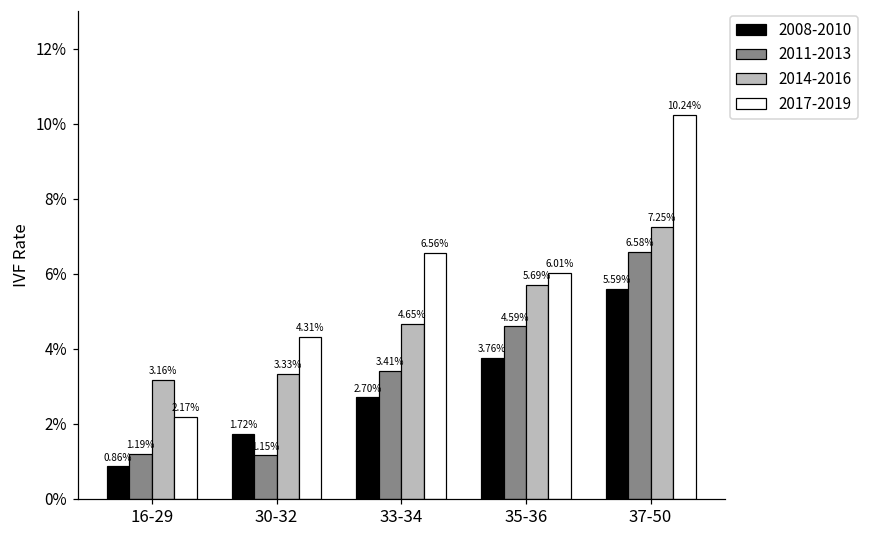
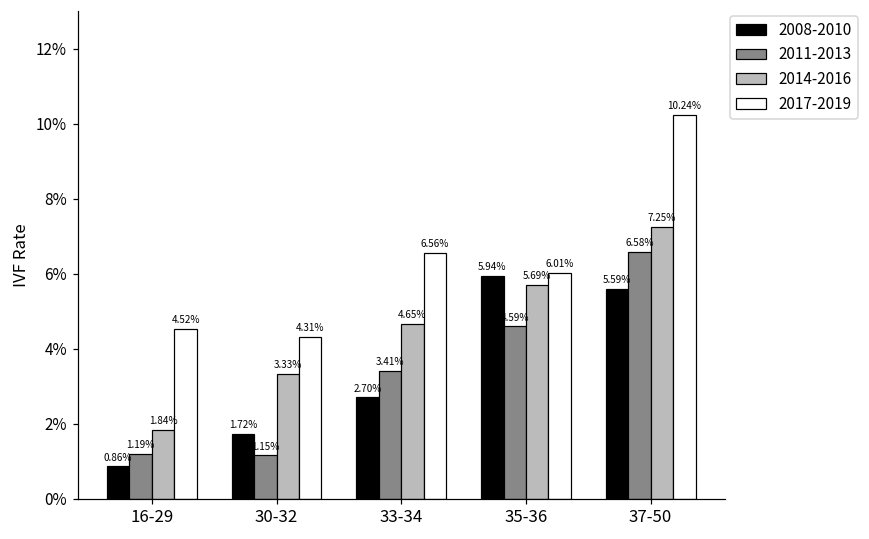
  {
    "2008-2010": {
      "16-29": "0.86%",
      "30-32": "1.72%",
      "33-34": "2.70%",
-     "35-36": "3.76%",
+     "35-36": "5.94%",
      "37-50": "5.59%"
    },
    "2011-2013": {
      "16-29": "1.19%",
      "30-32": "1.15%",
      "33-34": "3.41%",
      "35-36": "4.59%",
      "37-50": "6.58%"
    },
    "2014-2016": {
-     "16-29": "3.16%",
+     "16-29": "1.84%",
      "30-32": "3.33%",
      "33-34": "4.65%",
      "35-36": "5.69%",
      "37-50": "7.25%"
    },
    "2017-2019": {
-     "16-29": "2.17%",
+     "16-29": "4.52%",
      "30-32": "4.31%",
      "33-34": "6.56%",
      "35-36": "6.01%",
      "37-50": "10.24%"
    }
  }
